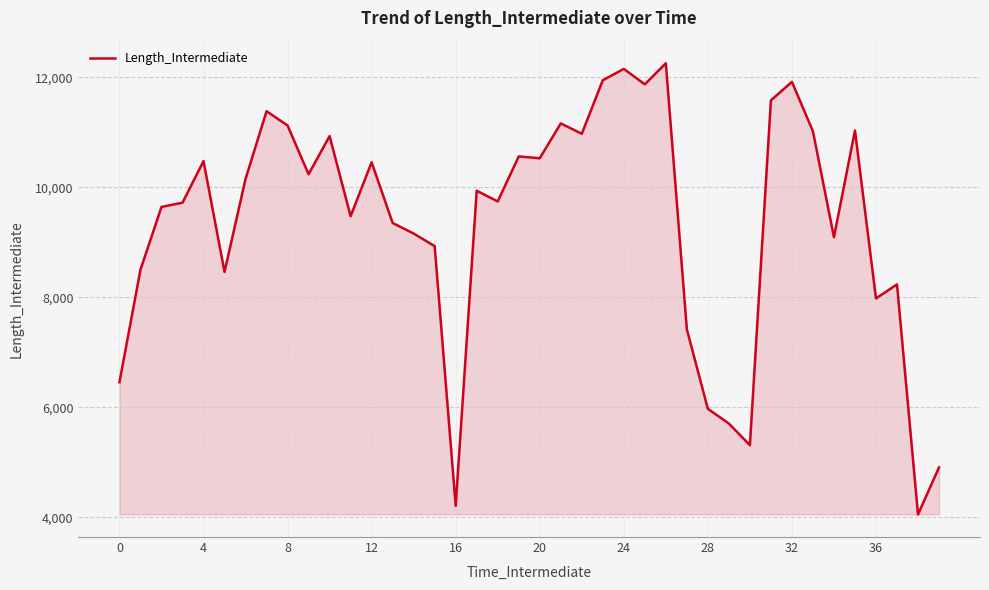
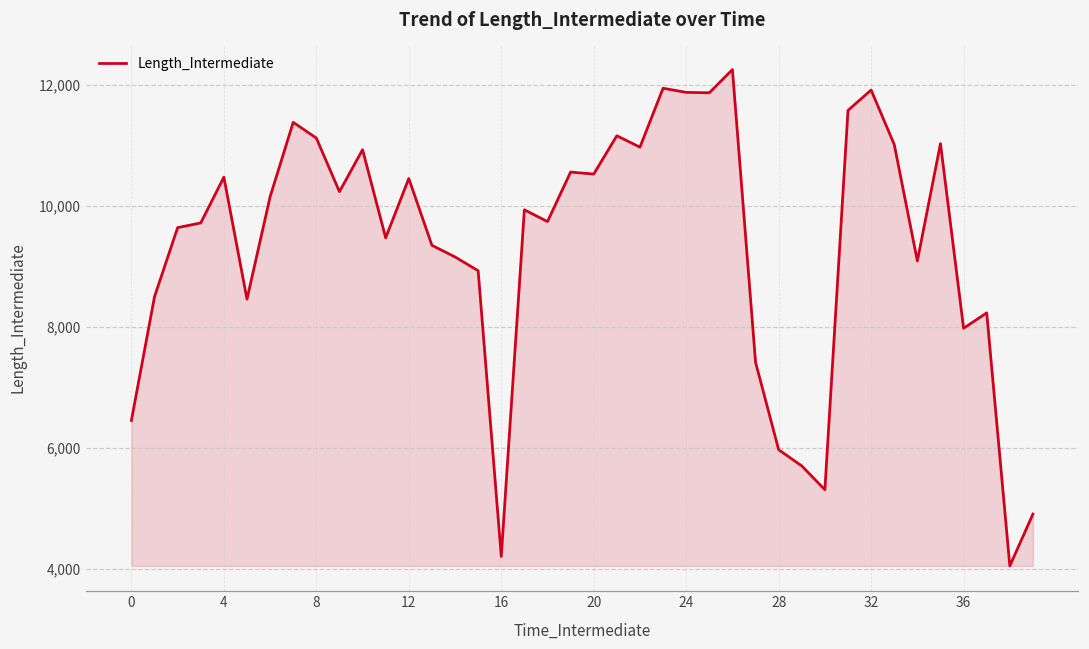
  {
    "0": "6,500",
    "4": "10,500",
    "8": "11,100",
    "12": "10,500",
    "16": "4,200",
    "20": "10,500",
-   "24": "12,200",
+   "24": "11,900",
    "28": "6,000",
    "32": "11,900",
    "36": "8,000"
  }
